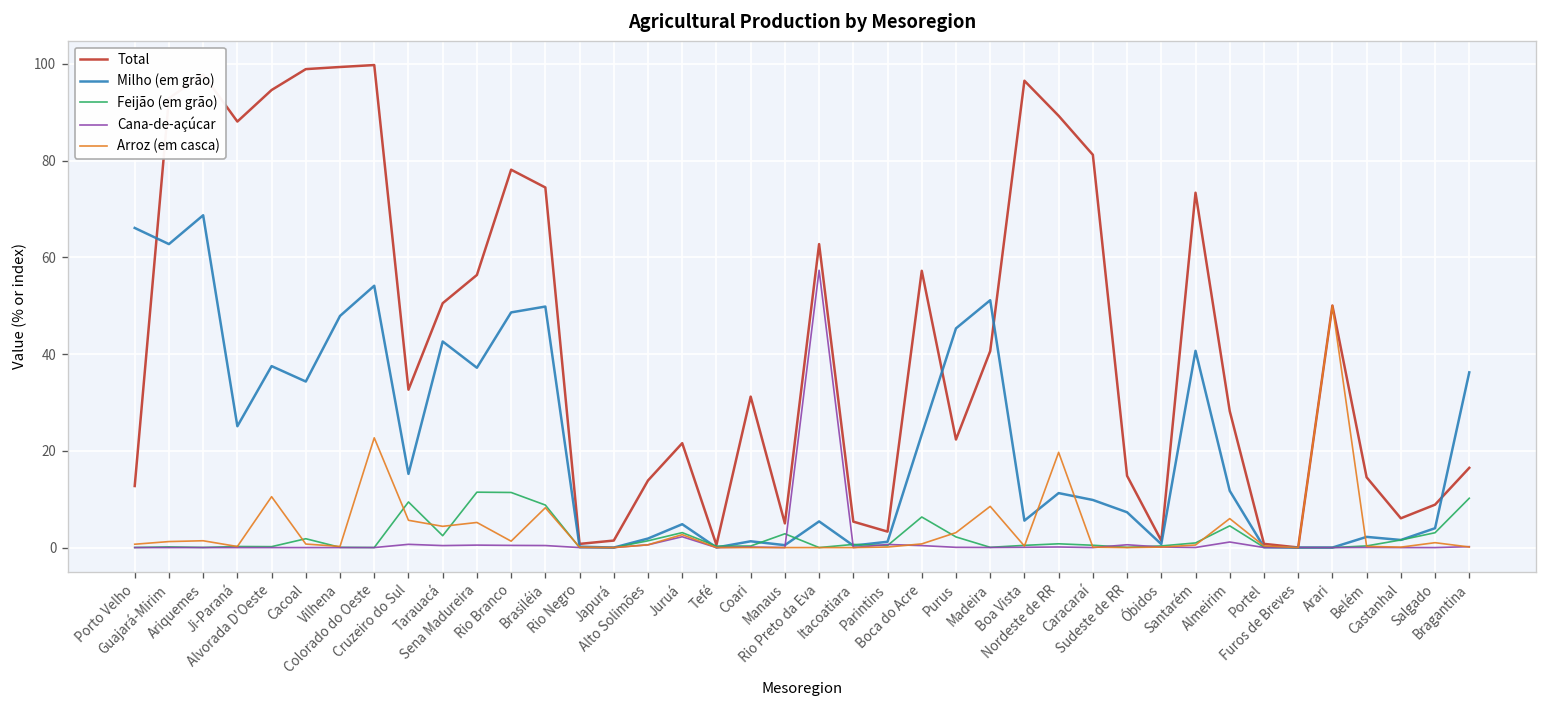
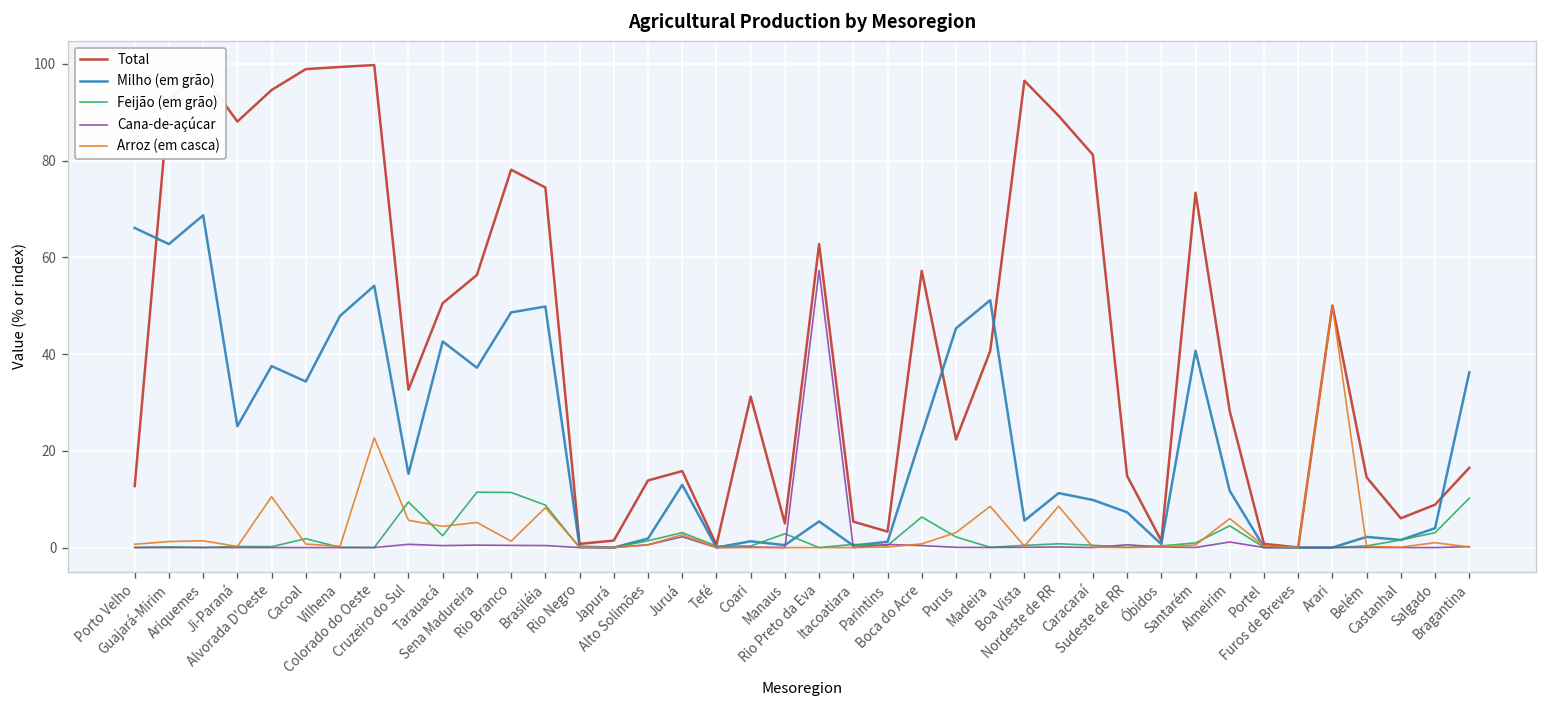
  {
    "Total": {
      "Porto Velho": 13,
      "Ji-Paraná": 88,
      "Alvorada D'Oeste": 95,
      "Cacoal": 99,
      "Vilhena": 99,
      "Colorado do Oeste": 100,
      "Cruzeiro do Sul": 33,
      "Tarauacá": 51,
      "Sena Madureira": 56,
      "Rio Branco": 78,
      "Brasiléia": 74,
      "Japurá": 1,
      "Alto Solimões": 14,
-     "Juruá": 22,
+     "Juruá": 16,
      "Coari": 31,
      "Manaus": 5,
      "Rio Preto da Eva": 63,
      "Itacoatiara": 5,
      "Parintins": 3,
      "Boca do Acre": 57,
      "Purus": 22,
      "Madeira": 41,
      "Boa Vista": 97,
      "Nordeste de RR": 89,
      "Caracaraí": 81,
      "Sudeste de RR": 15,
      "Óbidos": 1,
      "Santarém": 73,
      "Almeirim": 28,
      "Belém": 15,
      "Castanhal": 6,
      "Salgado": 9,
      "Bragantina": 16
    },
    "Milho (em grão)": {
      "Porto Velho": 66,
      "Guajará-Mirim": 63,
      "Ariquemes": 69,
      "Ji-Paraná": 25,
      "Alvorada D'Oeste": 38,
      "Cacoal": 34,
      "Vilhena": 48,
      "Colorado do Oeste": 54,
      "Cruzeiro do Sul": 15,
      "Tarauacá": 43,
      "Sena Madureira": 37,
      "Rio Branco": 49,
      "Brasiléia": 50,
-     "Juruá": 5,
+     "Juruá": 13,
      "Coari": 1,
      "Rio Preto da Eva": 5,
      "Boca do Acre": 23,
      "Purus": 45,
      "Madeira": 51,
      "Boa Vista": 6,
      "Nordeste de RR": 11,
      "Caracaraí": 10,
      "Sudeste de RR": 7,
      "Santarém": 41,
      "Almeirim": 12,
      "Belém": 2,
      "Salgado": 4,
      "Bragantina": 36
    },
    "Feijão (em grão)": {
      "Cacoal": 2,
      "Cruzeiro do Sul": 9,
      "Tarauacá": 2,
      "Sena Madureira": 11,
      "Rio Branco": 11,
      "Manaus": 3,
      "Boca do Acre": 6,
      "Purus": 2,
      "Nordeste de RR": 1,
      "Almeirim": 4,
      "Salgado": 3,
      "Bragantina": 10
    },
    "Cana-de-açúcar": {
      "Cacoal": 0,
      "Cruzeiro do Sul": 1,
      "Tarauacá": 0,
      "Sena Madureira": 1,
      "Rio Branco": 0,
      "Brasiléia": 0,
      "Rio Preto da Eva": 57,
      "Purus": 0,
      "Nordeste de RR": 0,
      "Almeirim": 1,
      "Salgado": 0
    },
    "Arroz (em casca)": {
      "Porto Velho": 1,
      "Guajará-Mirim": 1,
      "Ariquemes": 1,
      "Alvorada D'Oeste": 11,
      "Cacoal": 1,
      "Colorado do Oeste": 23,
      "Cruzeiro do Sul": 6,
      "Tarauacá": 4,
      "Sena Madureira": 5,
      "Rio Branco": 1,
      "Purus": 3,
      "Madeira": 9,
-     "Nordeste de RR": 20,
+     "Nordeste de RR": 9,
      "Almeirim": 6,
      "Salgado": 1
    }
  }
